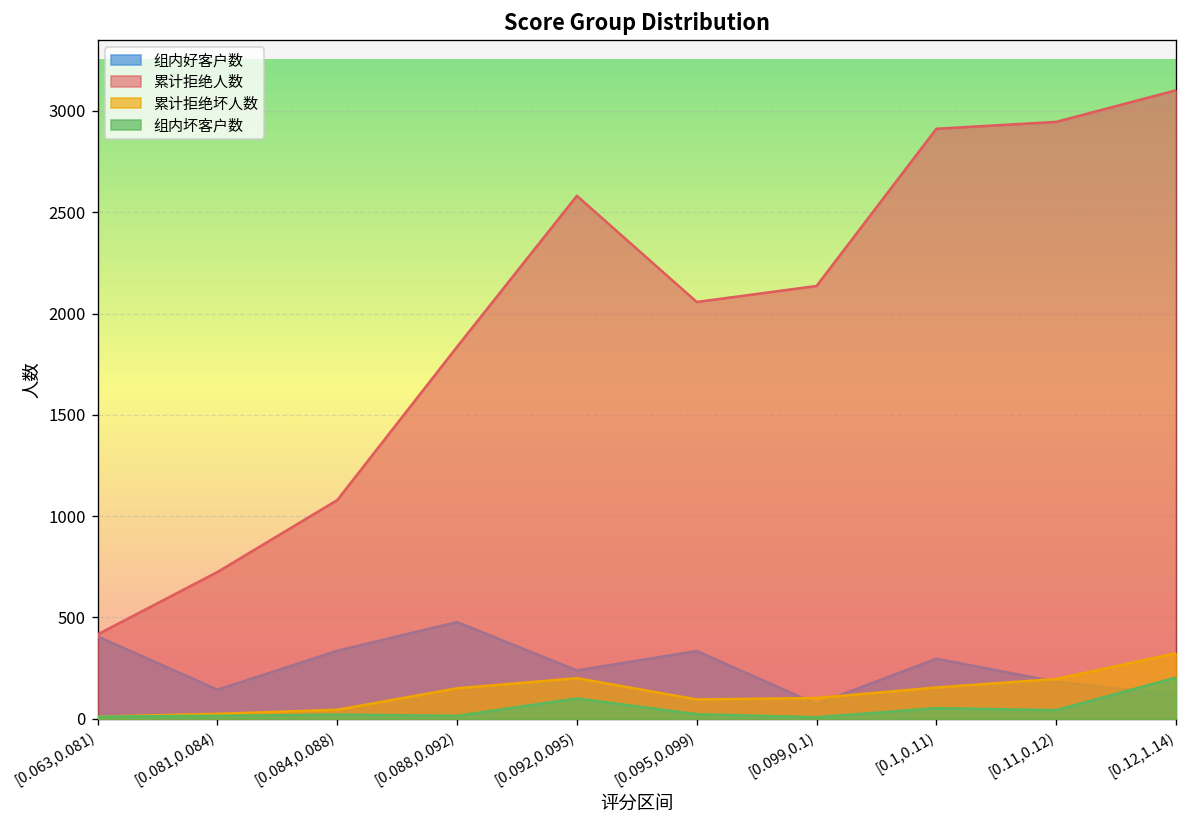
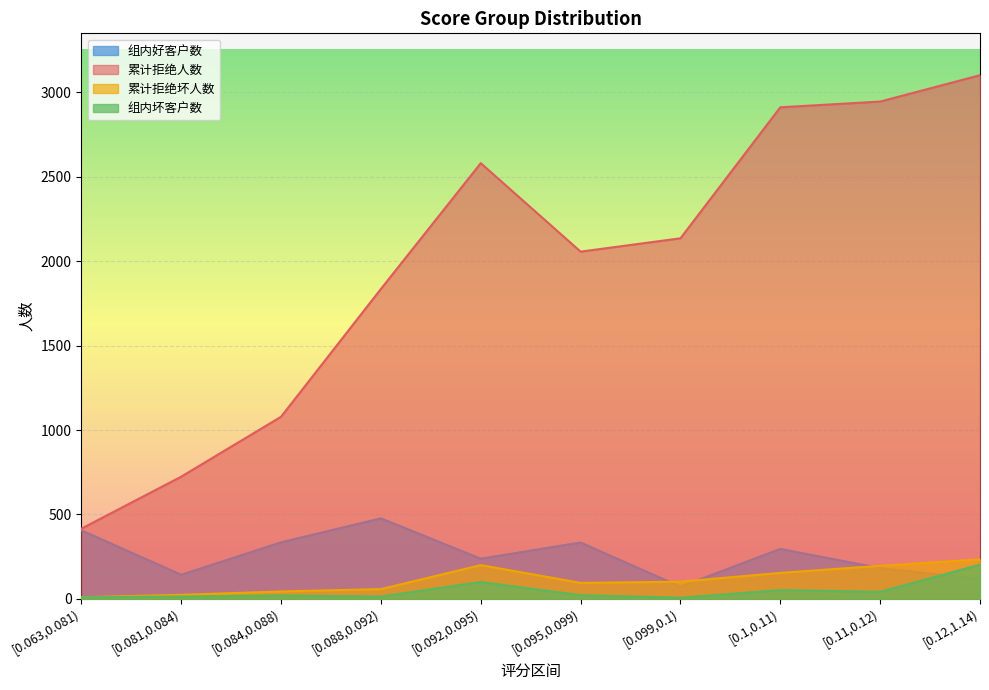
  {
    "组内好客户数": {
      "[0.081,0.084)": 140,
      "[0.084,0.088)": 340,
      "[0.088,0.092)": 480,
      "[0.092,0.095)": 240,
      "[0.095,0.099)": 330,
      "[0.099,0.1)": 70,
      "[0.1,0.11)": 300,
      "[0.12,1.14)": 120
    },
    "累计拒绝人数": {
      "[0.081,0.084)": 720,
      "[0.084,0.088)": 1080,
      "[0.088,0.092)": 1840,
      "[0.092,0.095)": 2580,
      "[0.095,0.099)": 2060,
      "[0.099,0.1)": 2140,
      "[0.1,0.11)": 2910,
      "[0.11,0.12)": 2950,
      "[0.12,1.14)": 3100
    },
    "累计拒绝坏人数": {
      "[0.084,0.088)": 40,
-     "[0.088,0.092)": 150,
+     "[0.088,0.092)": 60,
      "[0.092,0.095)": 200,
      "[0.095,0.099)": 100,
      "[0.099,0.1)": 100,
      "[0.1,0.11)": 150,
-     "[0.12,1.14)": 320
+     "[0.12,1.14)": 230
    },
    "组内坏客户数": {
      "[0.084,0.088)": 20,
      "[0.088,0.092)": 10,
      "[0.092,0.095)": 100,
      "[0.095,0.099)": 20,
      "[0.099,0.1)": 10,
      "[0.1,0.11)": 50,
      "[0.11,0.12)": 40,
      "[0.12,1.14)": 200
    }
  }
